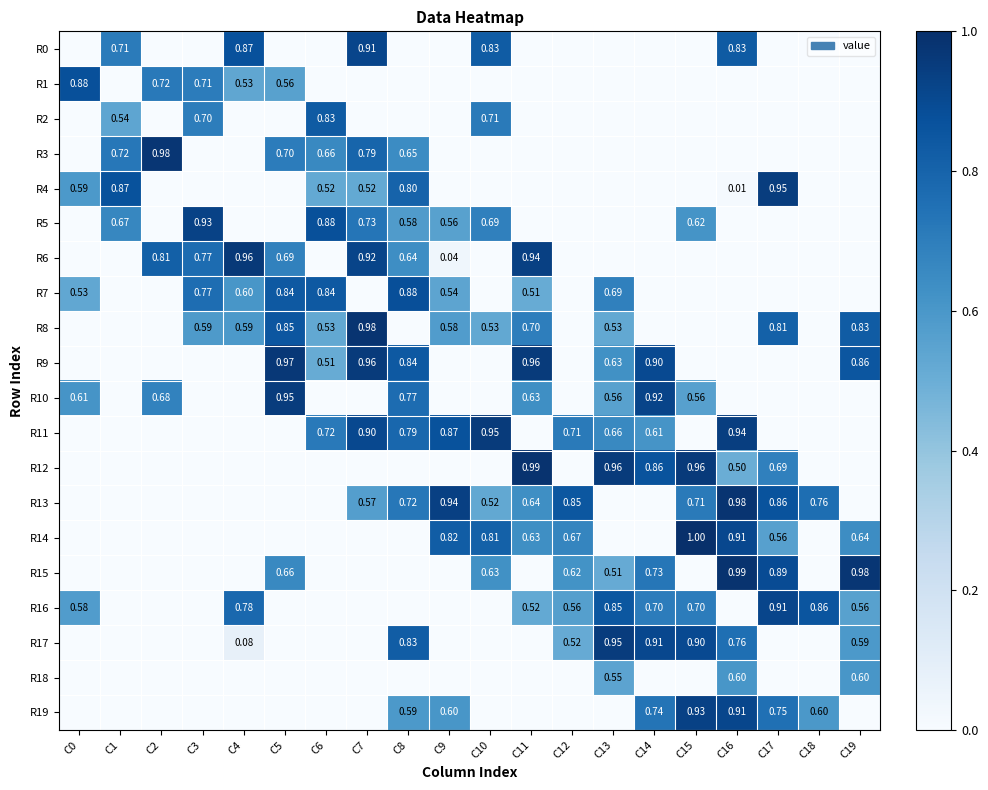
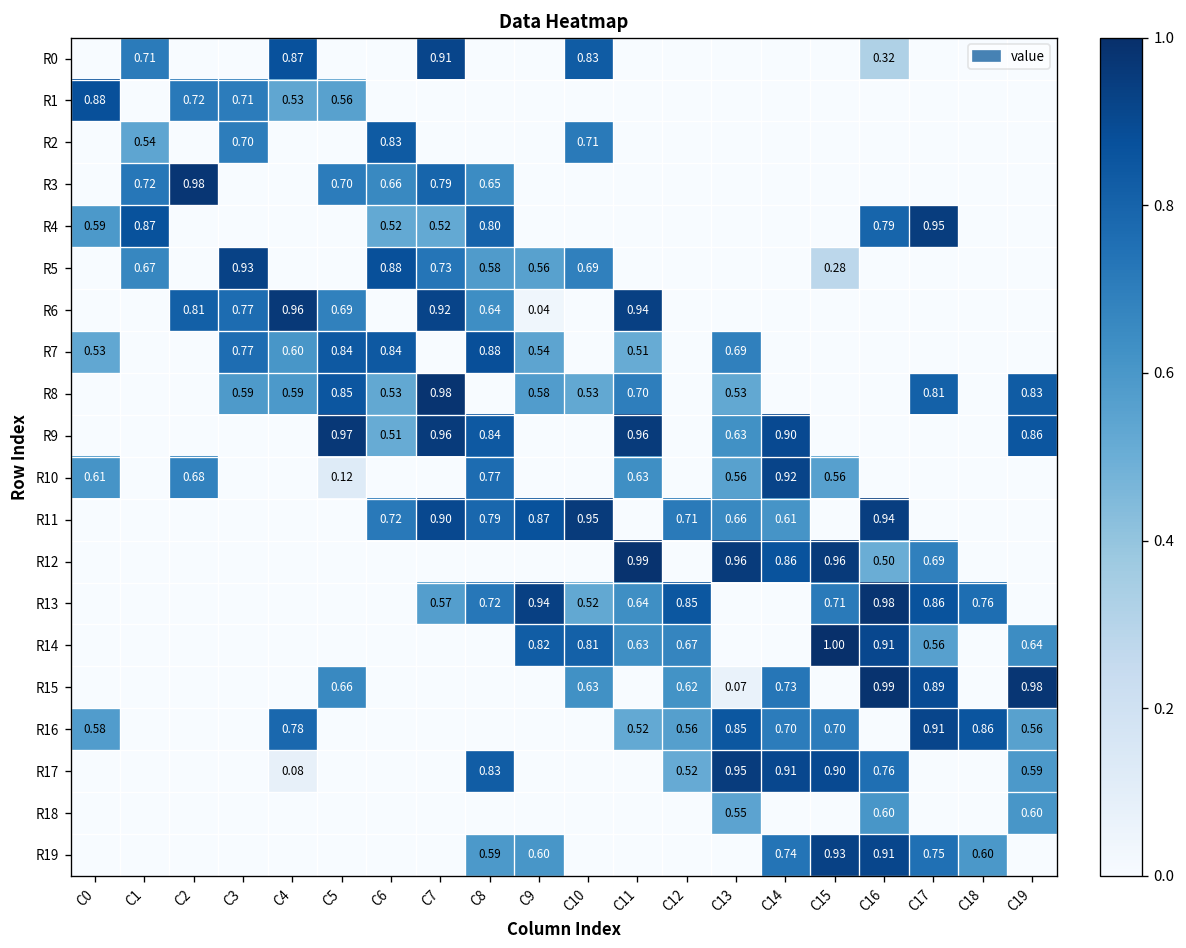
  {
    "R0": {
      "C1": 0.71,
      "C4": 0.87,
      "C7": 0.91,
      "C10": 0.83,
-     "C16": 0.83
+     "C16": 0.32
    },
    "R1": {
      "C0": 0.88,
      "C2": 0.72,
      "C3": 0.71,
      "C4": 0.53,
      "C5": 0.56
    },
    "R2": {
      "C1": 0.54,
      "C3": 0.70,
      "C6": 0.83,
      "C10": 0.71
    },
    "R3": {
      "C1": 0.72,
      "C2": 0.98,
      "C5": 0.70,
      "C6": 0.66,
      "C7": 0.79,
      "C8": 0.65
    },
    "R4": {
      "C0": 0.59,
      "C1": 0.87,
      "C6": 0.52,
      "C7": 0.52,
      "C8": 0.80,
-     "C16": 0.01,
+     "C16": 0.79,
      "C17": 0.95
    },
    "R5": {
      "C1": 0.67,
      "C3": 0.93,
      "C6": 0.88,
      "C7": 0.73,
      "C8": 0.58,
      "C9": 0.56,
      "C10": 0.69,
-     "C15": 0.62
+     "C15": 0.28
    },
    "R6": {
      "C2": 0.81,
      "C3": 0.77,
      "C4": 0.96,
      "C5": 0.69,
      "C7": 0.92,
      "C8": 0.64,
      "C9": 0.04,
      "C11": 0.94
    },
    "R7": {
      "C0": 0.53,
      "C3": 0.77,
      "C4": 0.60,
      "C5": 0.84,
      "C6": 0.84,
      "C8": 0.88,
      "C9": 0.54,
      "C11": 0.51,
      "C13": 0.69
    },
    "R8": {
      "C3": 0.59,
      "C4": 0.59,
      "C5": 0.85,
      "C6": 0.53,
      "C7": 0.98,
      "C9": 0.58,
      "C10": 0.53,
      "C11": 0.70,
      "C13": 0.53,
      "C17": 0.81,
      "C19": 0.83
    },
    "R9": {
      "C5": 0.97,
      "C6": 0.51,
      "C7": 0.96,
      "C8": 0.84,
      "C11": 0.96,
      "C13": 0.63,
      "C14": 0.90,
      "C19": 0.86
    },
    "R10": {
      "C0": 0.61,
      "C2": 0.68,
-     "C5": 0.95,
+     "C5": 0.12,
      "C8": 0.77,
      "C11": 0.63,
      "C13": 0.56,
      "C14": 0.92,
      "C15": 0.56
    },
    "R11": {
      "C6": 0.72,
      "C7": 0.90,
      "C8": 0.79,
      "C9": 0.87,
      "C10": 0.95,
      "C12": 0.71,
      "C13": 0.66,
      "C14": 0.61,
      "C16": 0.94
    },
    "R12": {
      "C11": 0.99,
      "C13": 0.96,
      "C14": 0.86,
      "C15": 0.96,
      "C16": 0.50,
      "C17": 0.69
    },
    "R13": {
      "C7": 0.57,
      "C8": 0.72,
      "C9": 0.94,
      "C10": 0.52,
      "C11": 0.64,
      "C12": 0.85,
      "C15": 0.71,
      "C16": 0.98,
      "C17": 0.86,
      "C18": 0.76
    },
    "R14": {
      "C9": 0.82,
      "C10": 0.81,
      "C11": 0.63,
      "C12": 0.67,
      "C15": 1.00,
      "C16": 0.91,
      "C17": 0.56,
      "C19": 0.64
    },
    "R15": {
      "C5": 0.66,
      "C10": 0.63,
      "C12": 0.62,
-     "C13": 0.51,
+     "C13": 0.07,
      "C14": 0.73,
      "C16": 0.99,
      "C17": 0.89,
      "C19": 0.98
    },
    "R16": {
      "C0": 0.58,
      "C4": 0.78,
      "C11": 0.52,
      "C12": 0.56,
      "C13": 0.85,
      "C14": 0.70,
      "C15": 0.70,
      "C17": 0.91,
      "C18": 0.86,
      "C19": 0.56
    },
    "R17": {
      "C4": 0.08,
      "C8": 0.83,
      "C12": 0.52,
      "C13": 0.95,
      "C14": 0.91,
      "C15": 0.90,
      "C16": 0.76,
      "C19": 0.59
    },
    "R18": {
      "C13": 0.55,
      "C16": 0.60,
      "C19": 0.60
    },
    "R19": {
      "C8": 0.59,
      "C9": 0.60,
      "C14": 0.74,
      "C15": 0.93,
      "C16": 0.91,
      "C17": 0.75,
      "C18": 0.60
    }
  }
